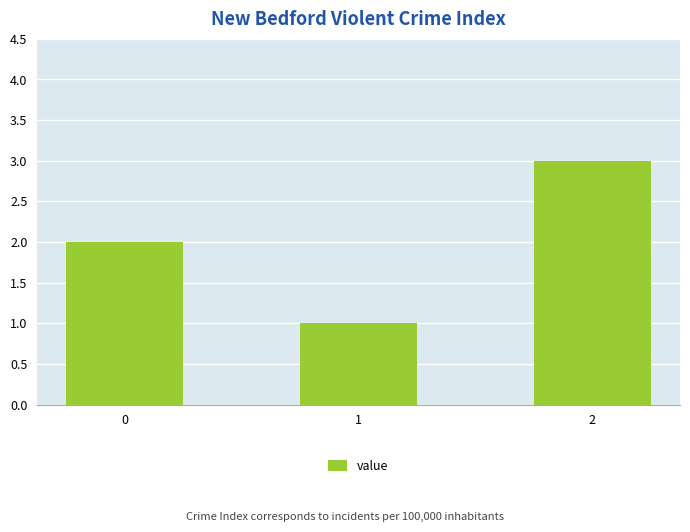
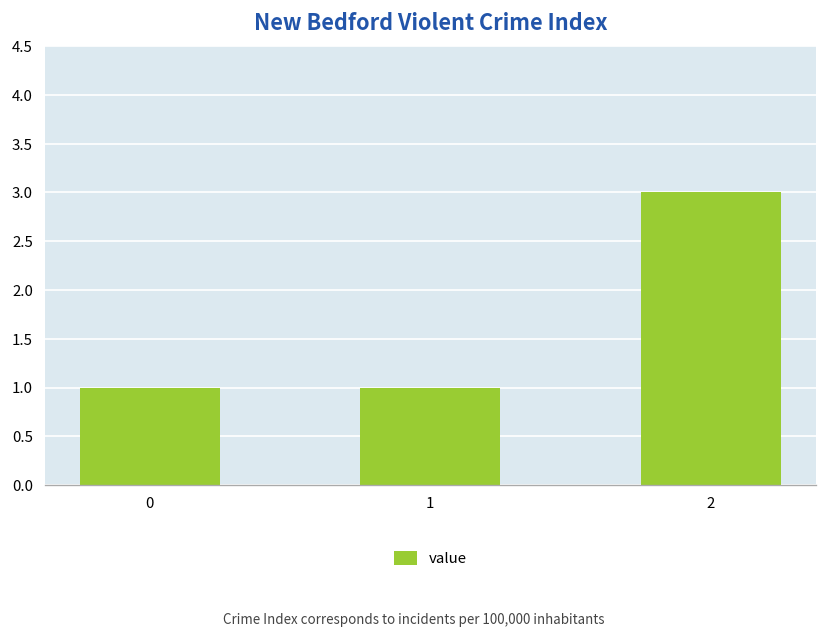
  {
-   "0": 2,
+   "0": 1,
    "1": 1,
    "2": 3
  }
